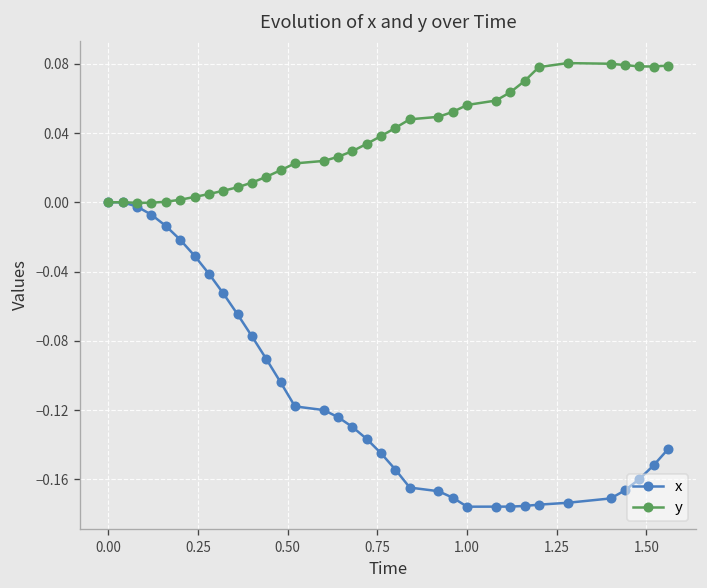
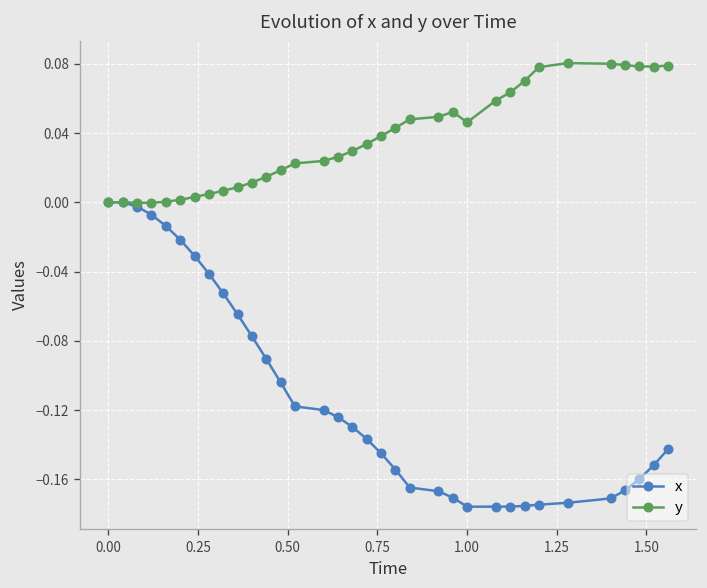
  {
    "x": {
      "1.00": -0.176
    },
    "y": {
-     "1.00": 0.056
+     "1.00": 0.046
    }
  }
